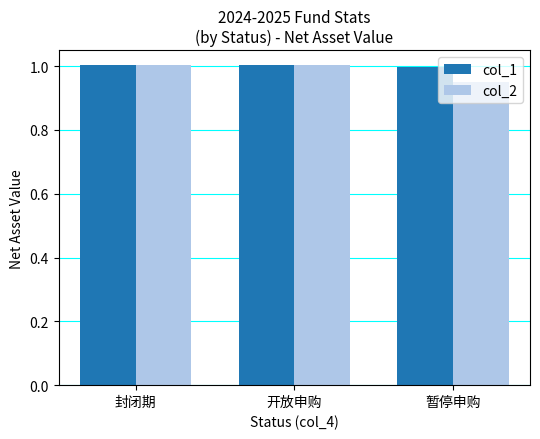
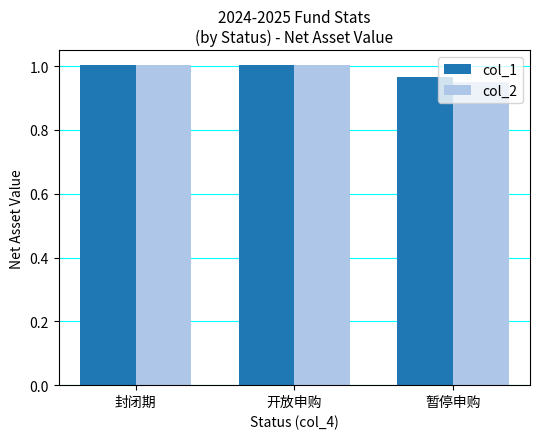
  {
    "col_1": {
      "封闭期": 1.00,
      "开放申购": 1.00,
-     "暂停申购": 1.00
+     "暂停申购": 0.96
    },
    "col_2": {
      "封闭期": 1.00,
      "开放申购": 1.00
    }
  }
